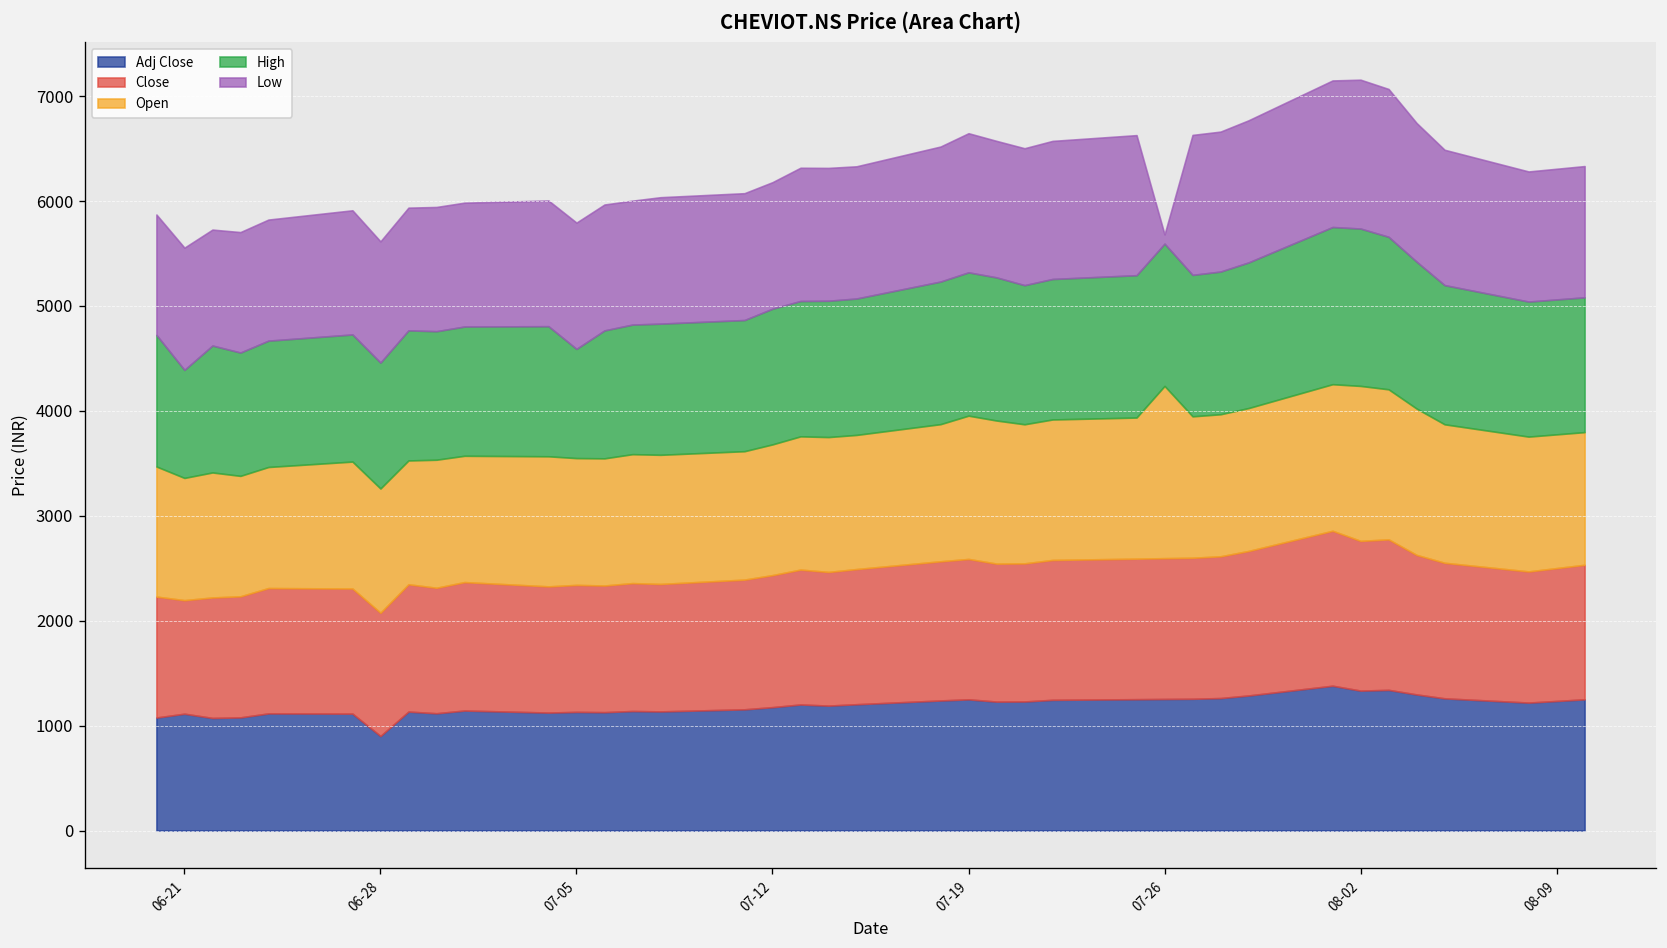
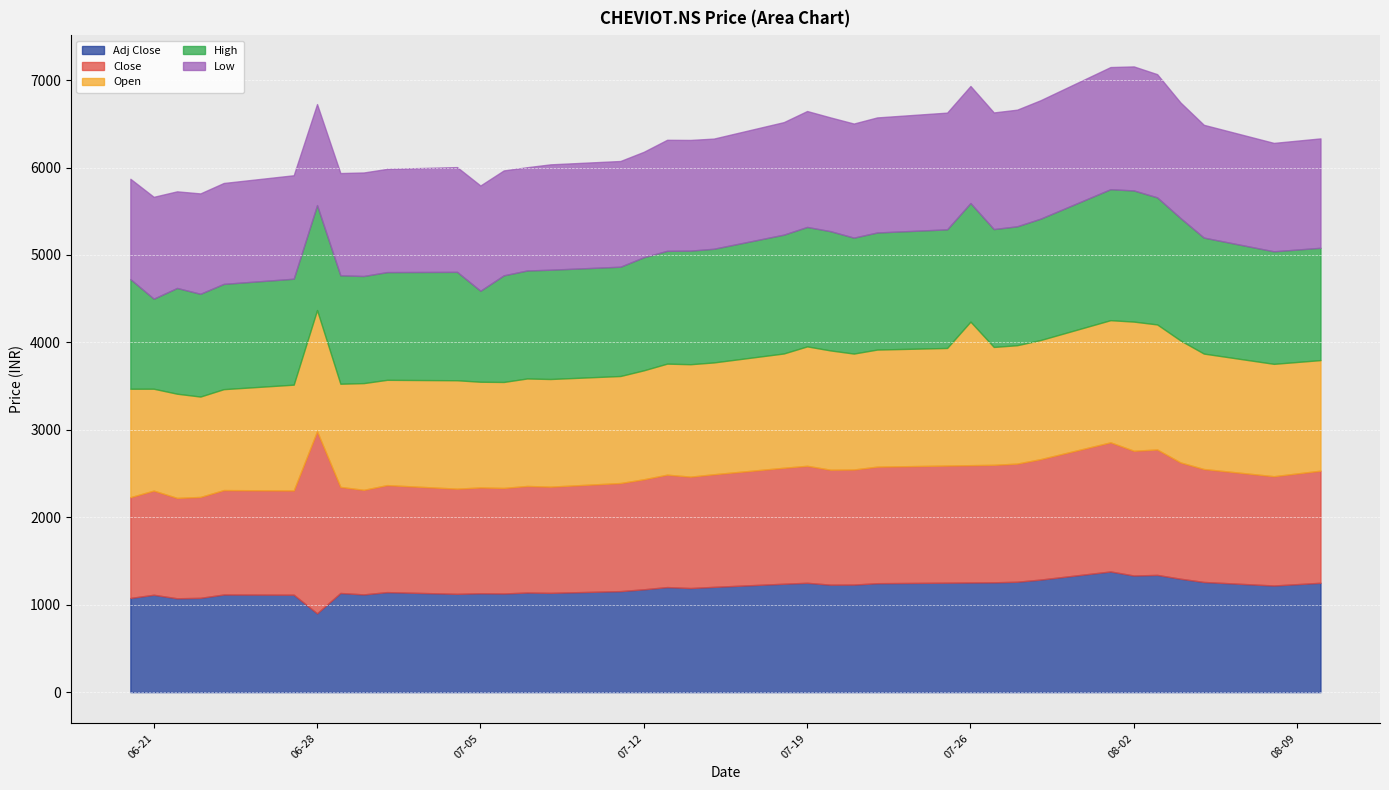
  {
    "Adj Close": {
      "06-21": 1100,
      "06-28": 900,
      "07-05": 1100,
      "07-12": 1200,
      "07-19": 1300,
      "07-26": 1300,
      "08-02": 1300
    },
    "Close": {
-     "06-21": 1100,
-     "06-28": 1200,
+     "06-21": 1200,
+     "06-28": 2100,
      "07-05": 1200,
      "07-12": 1300,
      "07-19": 1300,
      "07-26": 1300,
      "08-02": 1400
    },
    "Open": {
      "06-21": 1200,
-     "06-28": 1200,
+     "06-28": 1400,
      "07-05": 1200,
      "07-12": 1200,
      "07-19": 1400,
      "07-26": 1600,
      "08-02": 1500
    },
    "High": {
      "06-21": 1000,
      "06-28": 1200,
      "07-05": 1000,
      "07-12": 1300,
      "07-19": 1400,
      "07-26": 1400,
      "08-02": 1500
    },
    "Low": {
      "06-21": 1200,
      "06-28": 1200,
      "07-05": 1200,
      "07-12": 1200,
      "07-19": 1300,
-     "07-26": 100,
+     "07-26": 1300,
      "08-02": 1400
    }
  }
